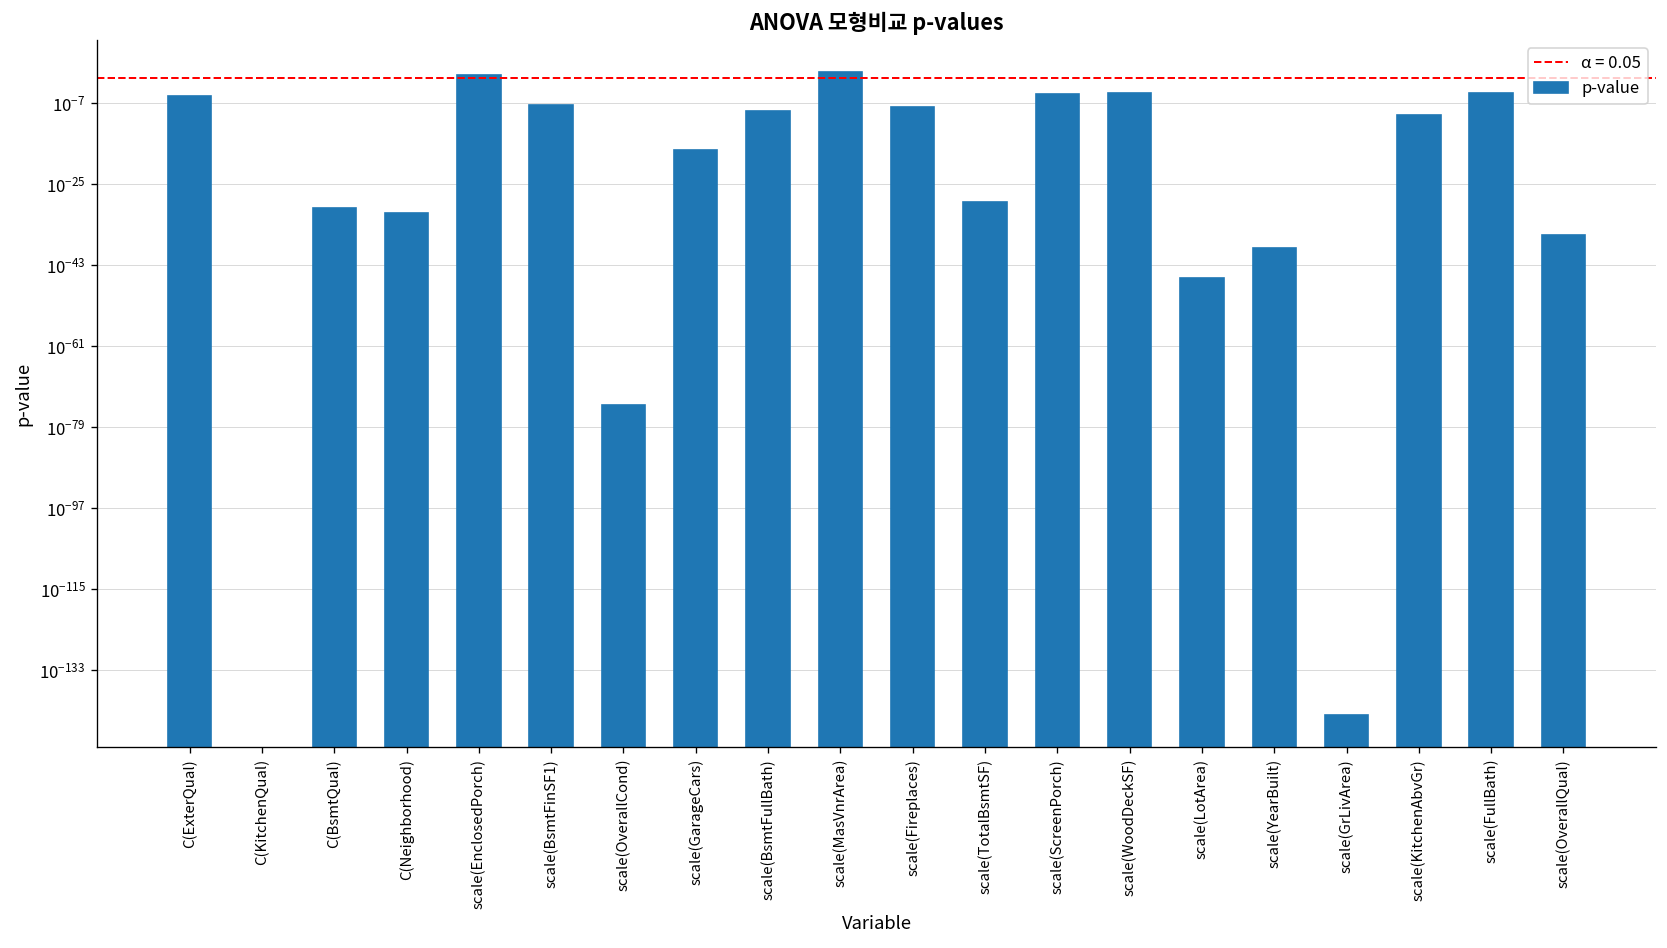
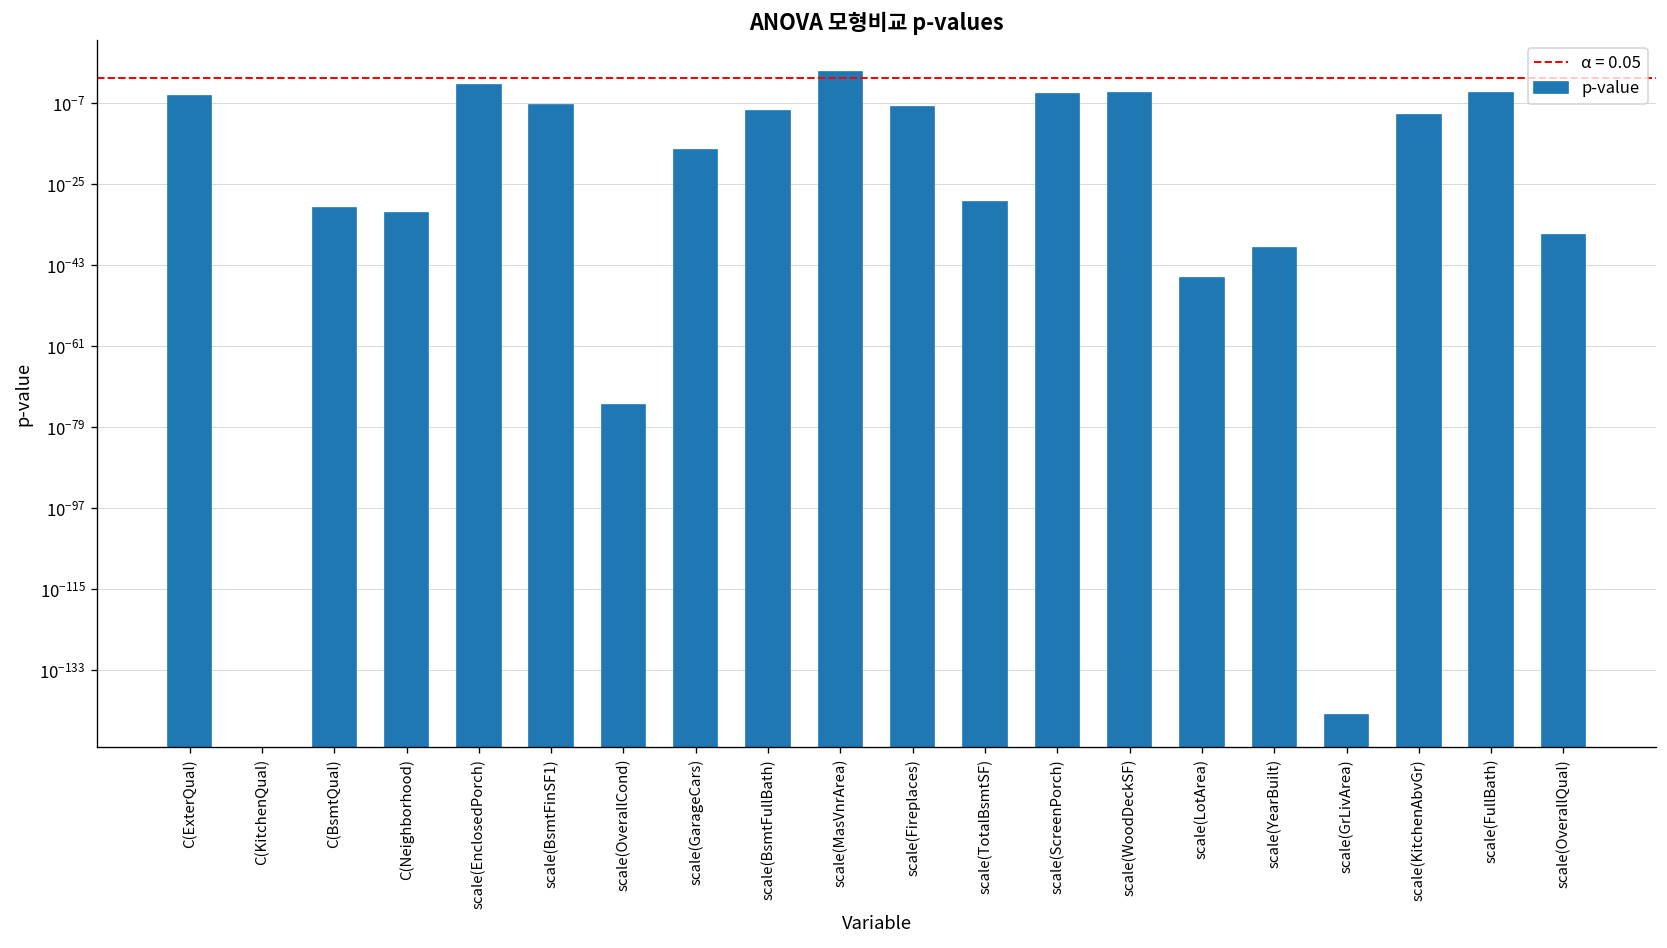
  {
-   "scale(EnclosedPorch)": 0.2
+   "scale(EnclosedPorch)": 0.001
  }
